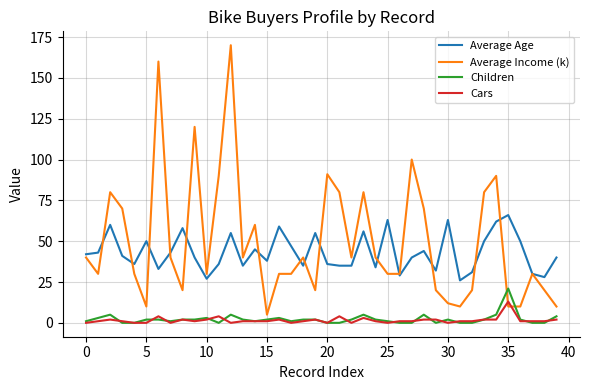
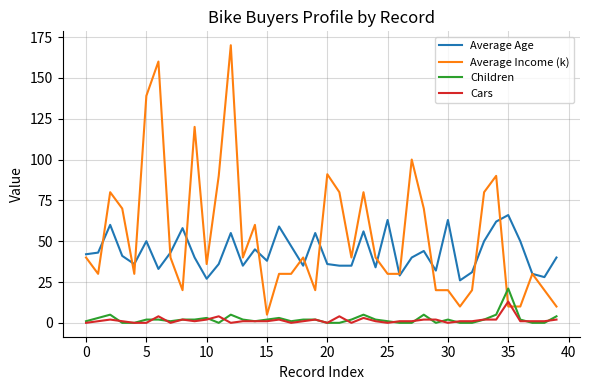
  {
    "Average Age": {
      "0": 42,
      "5": 50,
      "10": 27,
      "15": 38,
      "20": 36,
      "25": 63,
      "30": 63,
      "35": 66
    },
    "Average Income (k)": {
      "0": 40,
-     "5": 10,
-     "10": 30,
+     "5": 139,
+     "10": 36,
      "15": 5,
      "20": 91,
      "25": 30,
-     "30": 12,
+     "30": 20,
      "35": 10
    },
    "Children": {
      "5": 2,
      "30": 2,
      "35": 21
    },
    "Cars": {
      "5": 0,
      "30": 0,
      "35": 13
    }
  }
